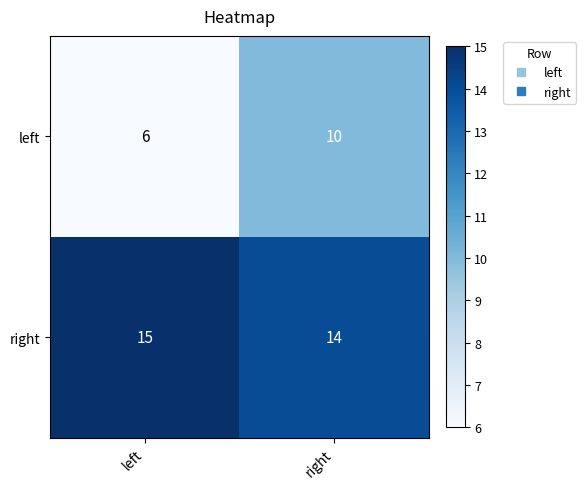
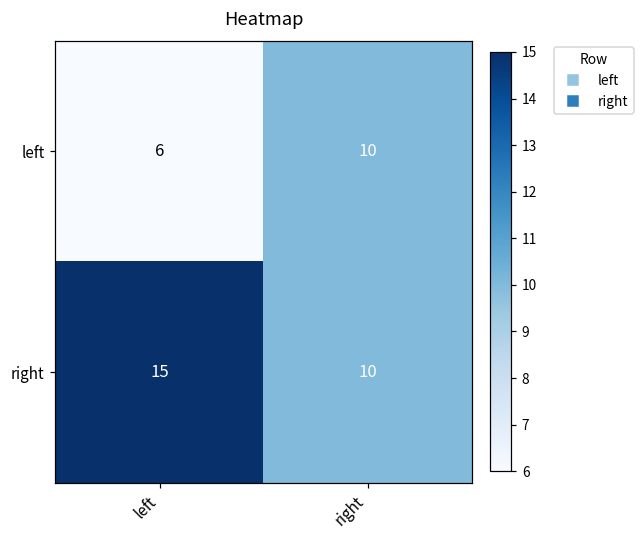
  {
    "left": {
      "left": 6,
      "right": 10
    },
    "right": {
      "left": 15,
-     "right": 14
+     "right": 10
    }
  }
